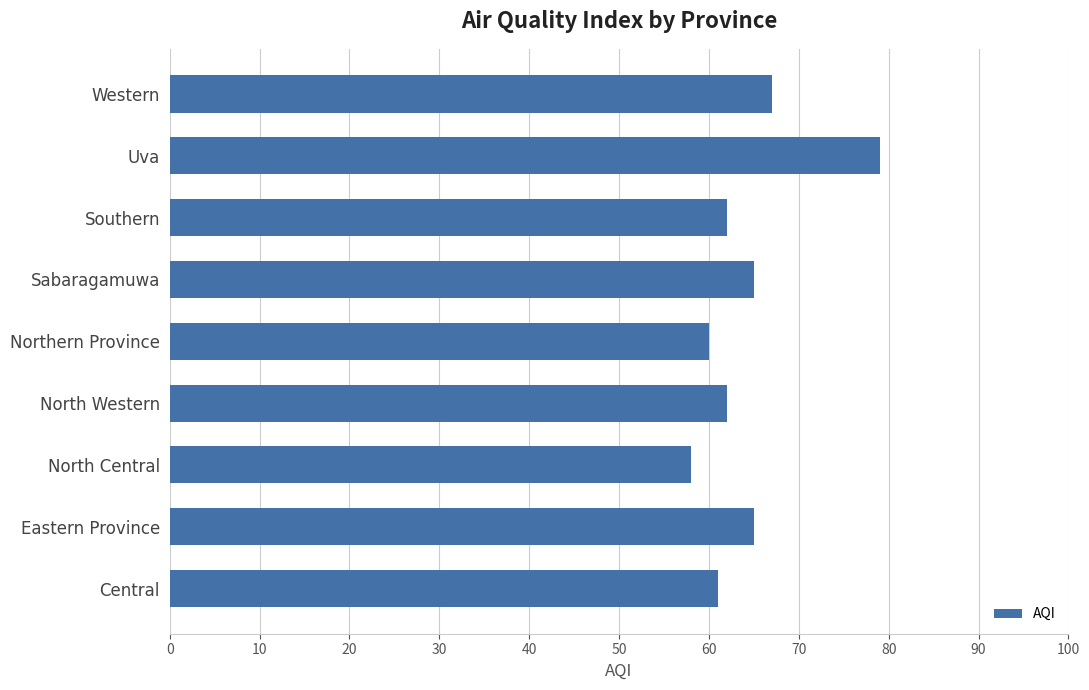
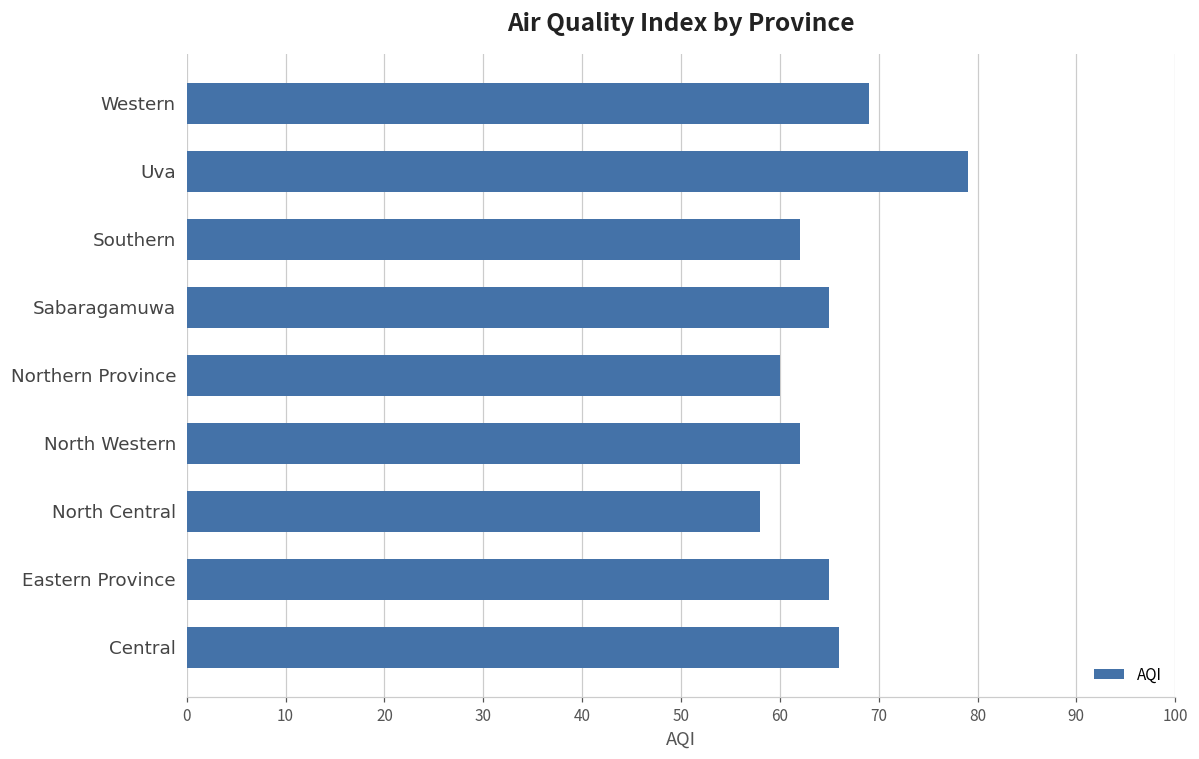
  {
-   "Western": 67,
+   "Western": 69,
    "Uva": 79,
    "Southern": 62,
    "Sabaragamuwa": 65,
    "Northern Province": 60,
    "North Western": 62,
    "North Central": 58,
    "Eastern Province": 65,
-   "Central": 61
+   "Central": 66
  }
